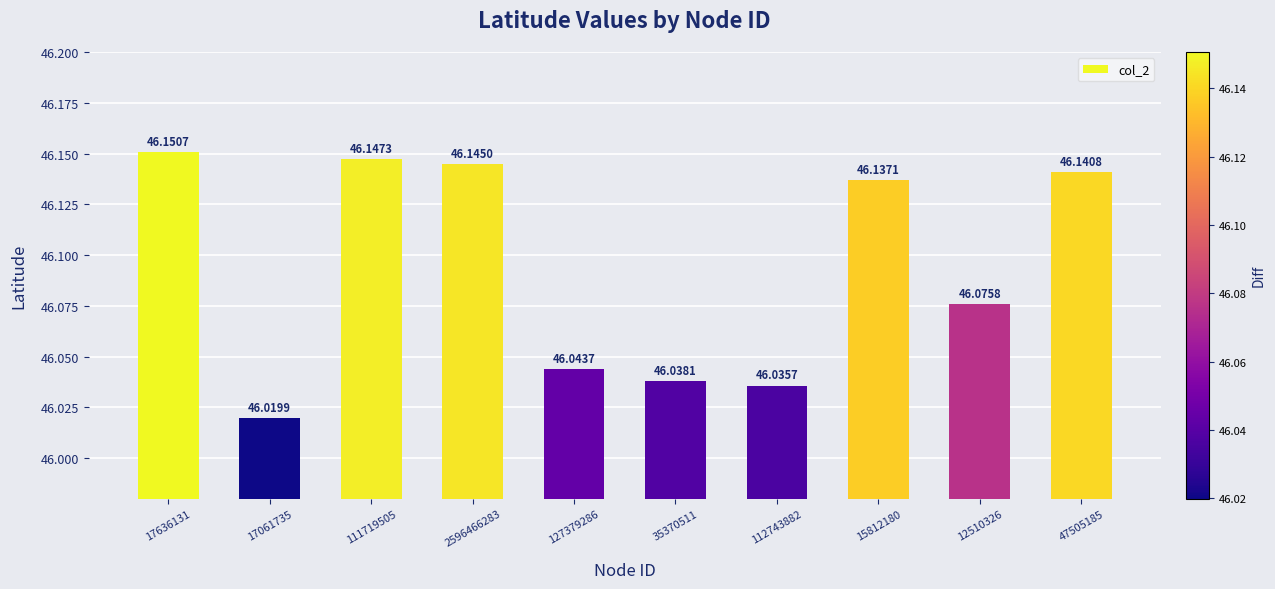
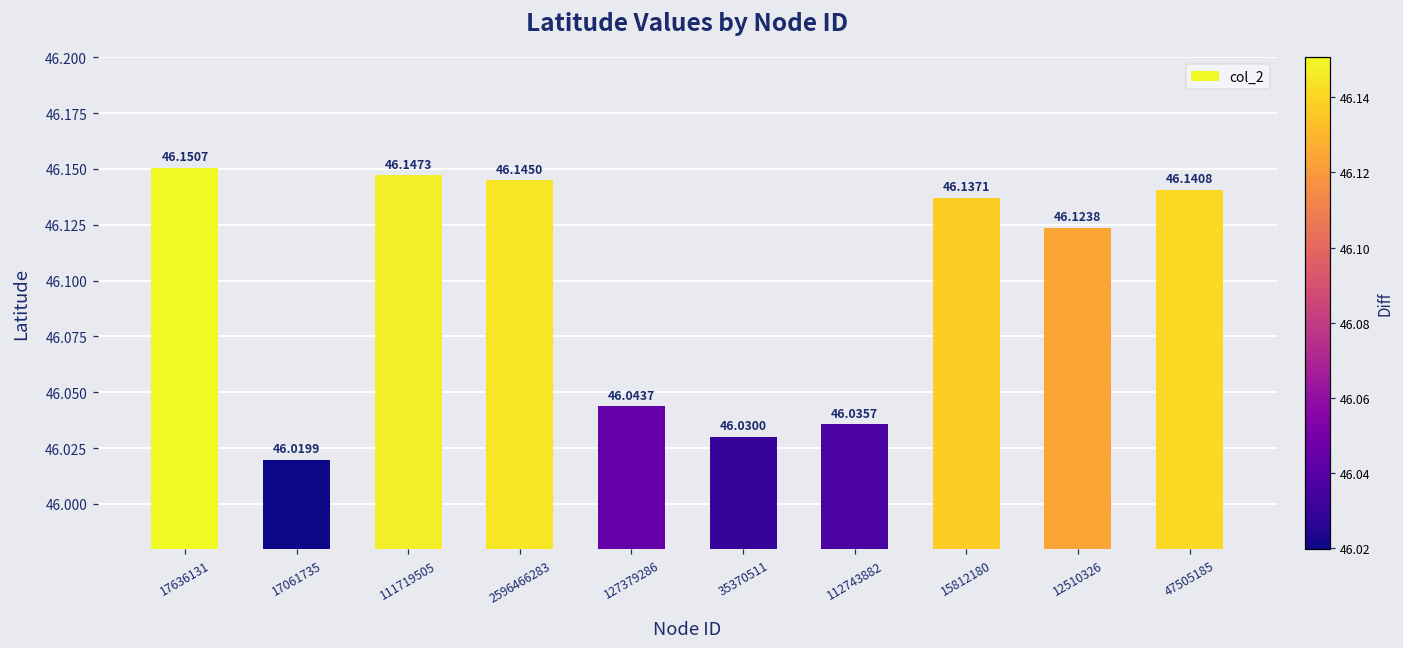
  {
    "17636131": 46.1507,
    "17061735": 46.0199,
    "111719505": 46.1473,
    "2596466283": 46.1450,
    "127379286": 46.0437,
-   "35370511": 46.0381,
+   "35370511": 46.0300,
    "112743882": 46.0357,
    "15812180": 46.1371,
-   "12510326": 46.0758,
+   "12510326": 46.1238,
    "47505185": 46.1408
  }
